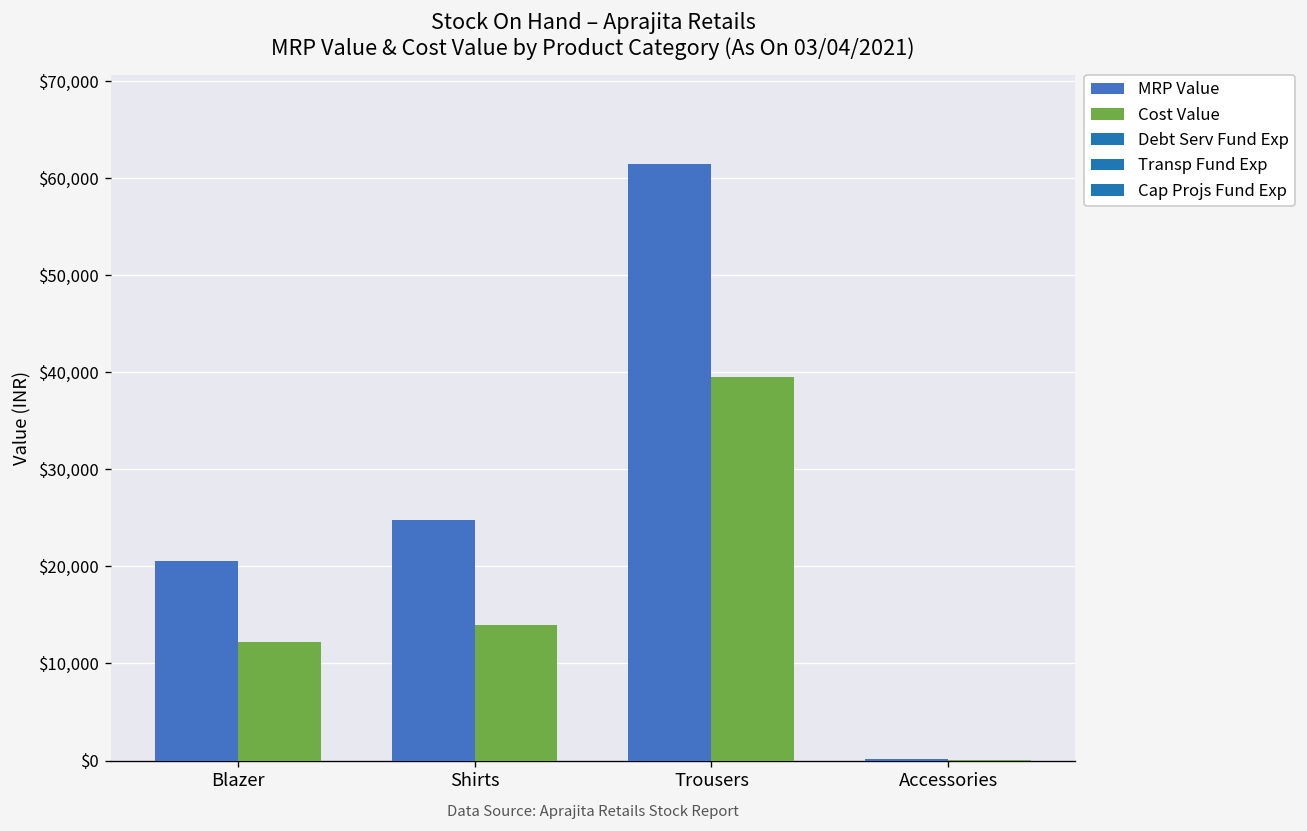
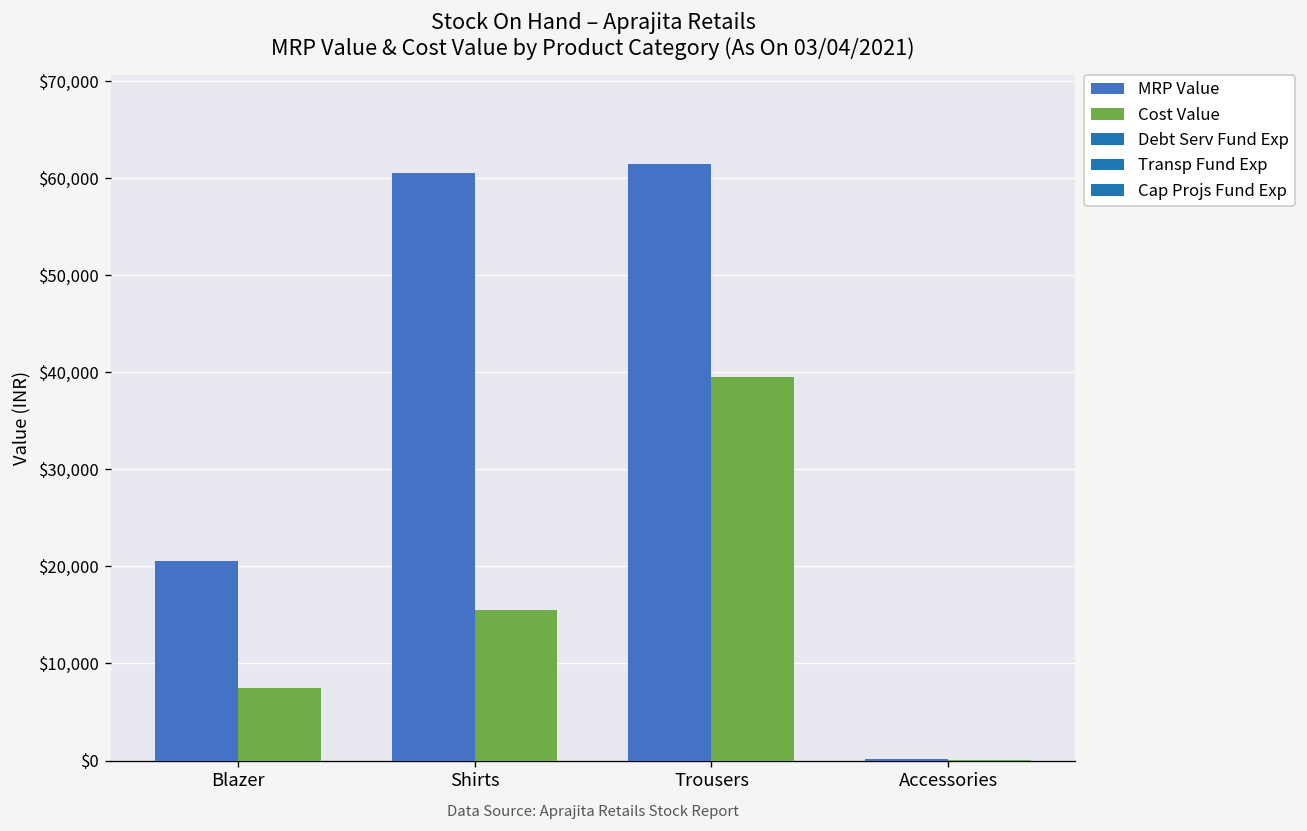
  {
    "MRP Value": {
      "Blazer": "$21,000",
-     "Shirts": "$25,000",
+     "Shirts": "$61,000",
      "Trousers": "$61,000"
    },
    "Cost Value": {
-     "Blazer": "$12,000",
-     "Shirts": "$14,000",
+     "Blazer": "$7,000",
+     "Shirts": "$15,000",
      "Trousers": "$40,000"
    }
  }
